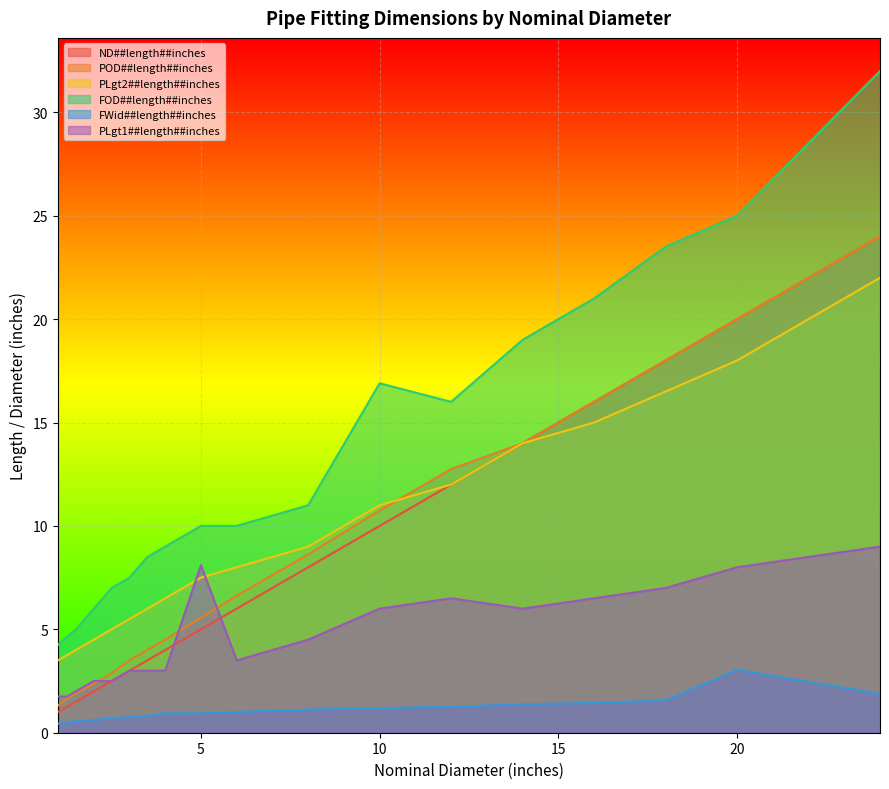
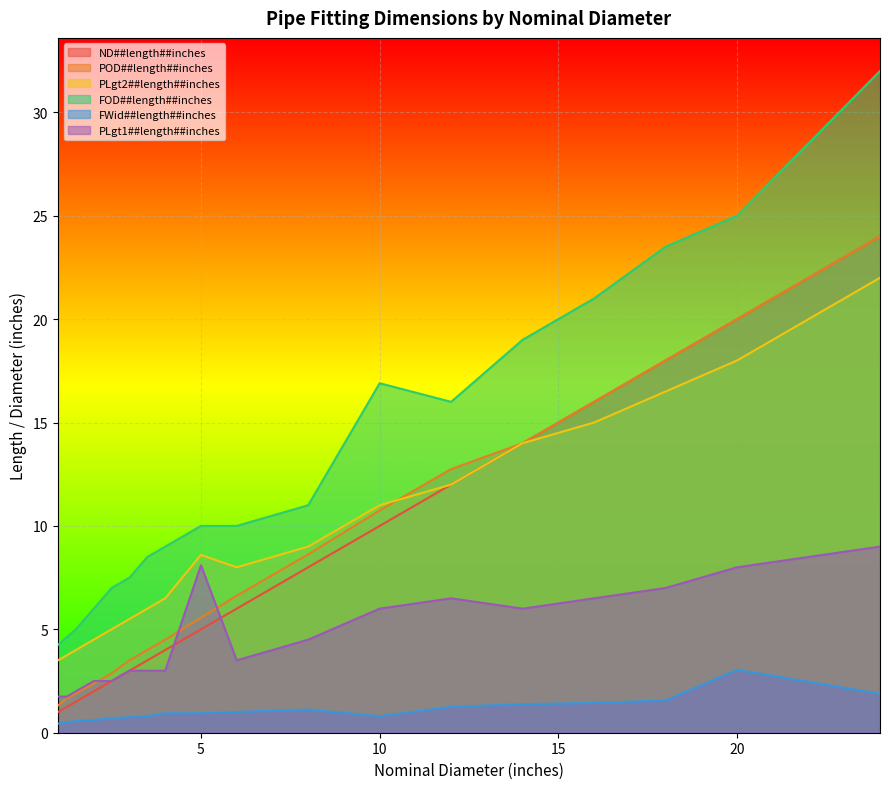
  {
    "PLgt2##length##inches": {
-     "5": 7.5,
+     "5": 8.6,
      "10": 11.0,
      "20": 18.0
    },
    "FOD##length##inches": {
      "5": 10.0,
      "10": 16.9,
      "20": 25.0
    },
    "FWid##length##inches": {
      "5": 0.9,
-     "10": 1.2,
+     "10": 0.8,
      "20": 3.0
    },
    "PLgt1##length##inches": {
      "5": 8.1,
      "10": 6.0,
      "20": 8.0
    }
  }
